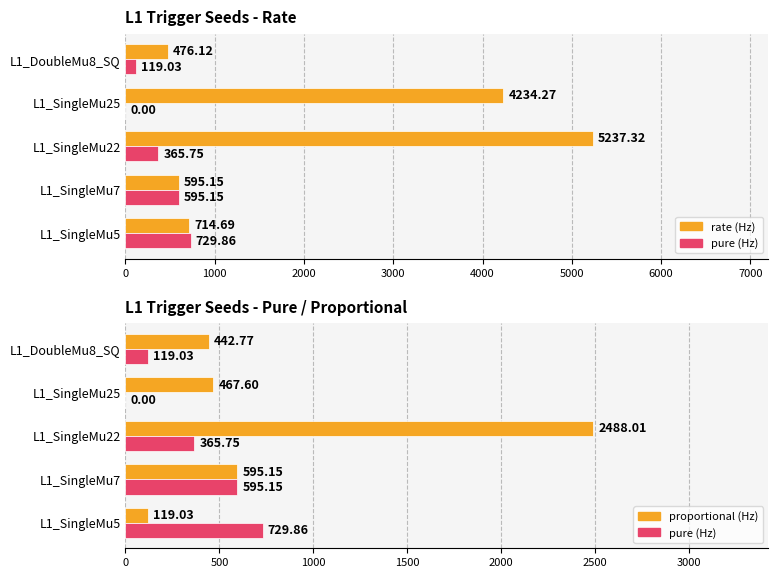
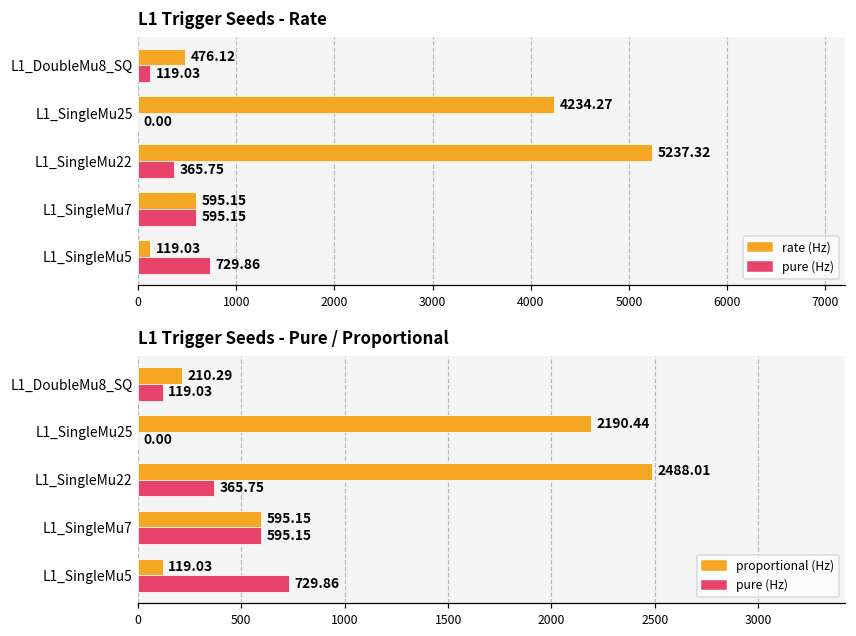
  {
    "L1 Trigger Seeds - Rate": {
      "rate (Hz)": {
        "L1_DoubleMu8_SQ": 476.12,
        "L1_SingleMu25": 4234.27,
        "L1_SingleMu22": 5237.32,
        "L1_SingleMu7": 595.15,
-       "L1_SingleMu5": 714.69
+       "L1_SingleMu5": 119.03
      },
      "pure (Hz)": {
        "L1_DoubleMu8_SQ": 119.03,
        "L1_SingleMu25": 0.00,
        "L1_SingleMu22": 365.75,
        "L1_SingleMu7": 595.15,
        "L1_SingleMu5": 729.86
      }
    },
    "L1 Trigger Seeds - Pure / Proportional": {
      "proportional (Hz)": {
-       "L1_DoubleMu8_SQ": 442.77,
-       "L1_SingleMu25": 467.60,
+       "L1_DoubleMu8_SQ": 210.29,
+       "L1_SingleMu25": 2190.44,
        "L1_SingleMu22": 2488.01,
        "L1_SingleMu7": 595.15,
        "L1_SingleMu5": 119.03
      },
      "pure (Hz)": {
        "L1_DoubleMu8_SQ": 119.03,
        "L1_SingleMu25": 0.00,
        "L1_SingleMu22": 365.75,
        "L1_SingleMu7": 595.15,
        "L1_SingleMu5": 729.86
      }
    }
  }
